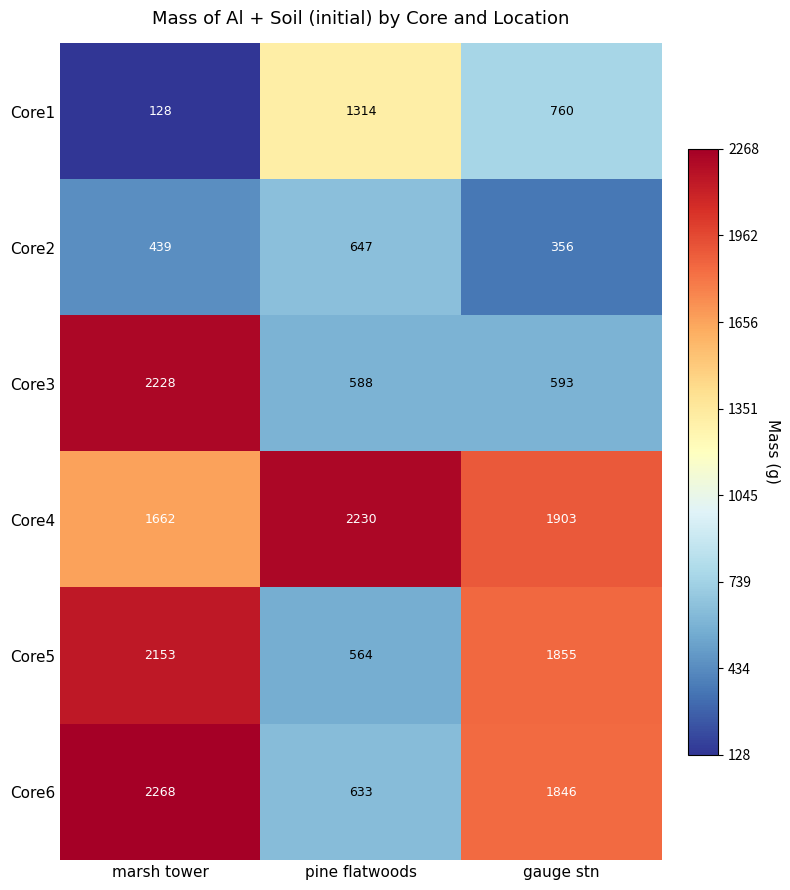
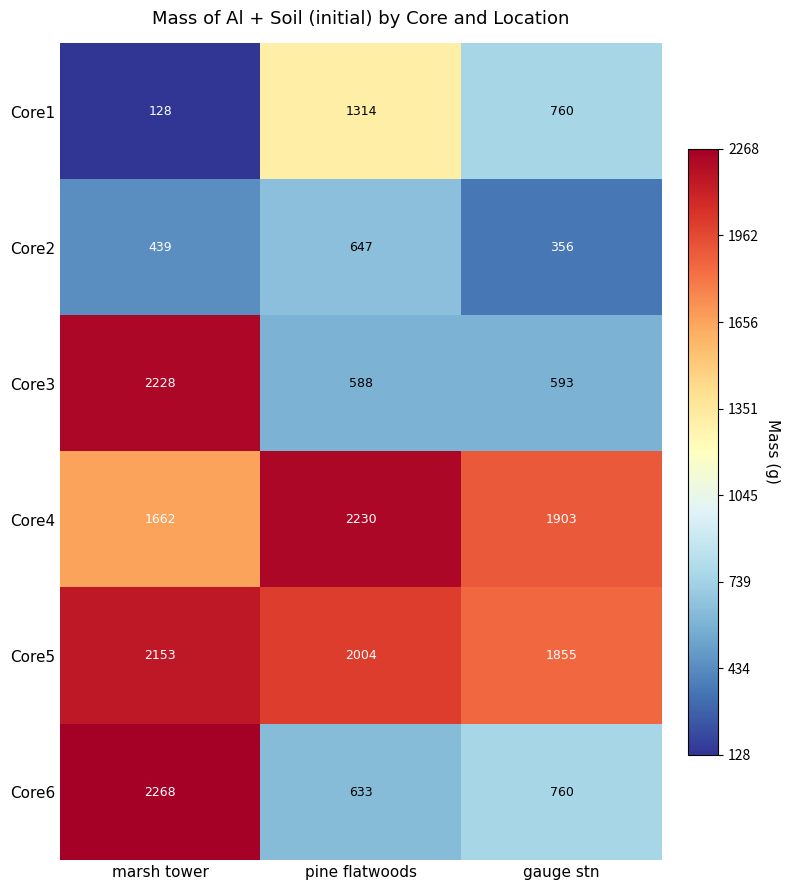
  {
    "Core1": {
      "marsh tower": 128,
      "pine flatwoods": 1314,
      "gauge stn": 760
    },
    "Core2": {
      "marsh tower": 439,
      "pine flatwoods": 647,
      "gauge stn": 356
    },
    "Core3": {
      "marsh tower": 2228,
      "pine flatwoods": 588,
      "gauge stn": 593
    },
    "Core4": {
      "marsh tower": 1662,
      "pine flatwoods": 2230,
      "gauge stn": 1903
    },
    "Core5": {
      "marsh tower": 2153,
-     "pine flatwoods": 564,
+     "pine flatwoods": 2004,
      "gauge stn": 1855
    },
    "Core6": {
      "marsh tower": 2268,
      "pine flatwoods": 633,
-     "gauge stn": 1846
+     "gauge stn": 760
    }
  }
